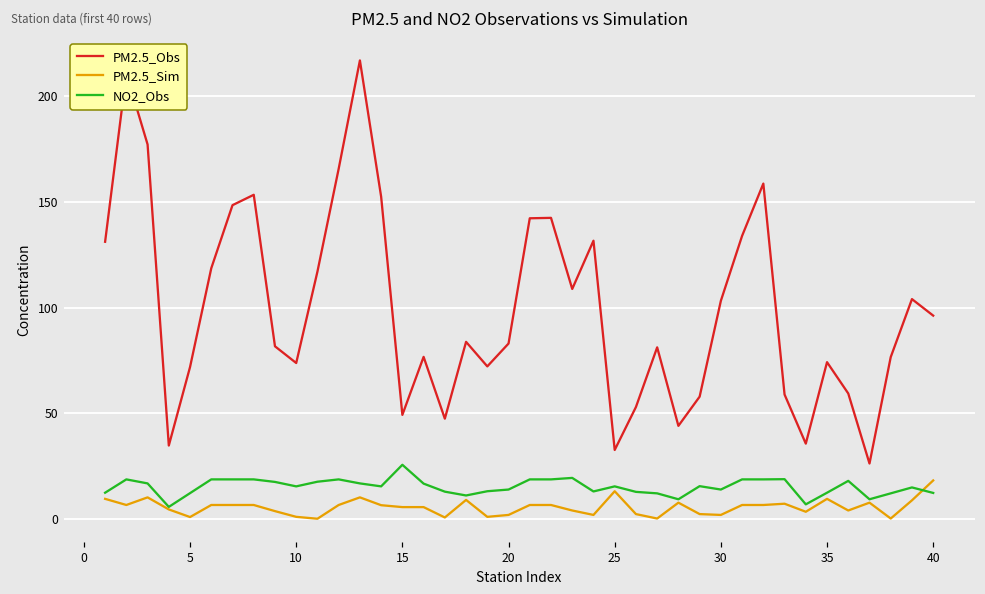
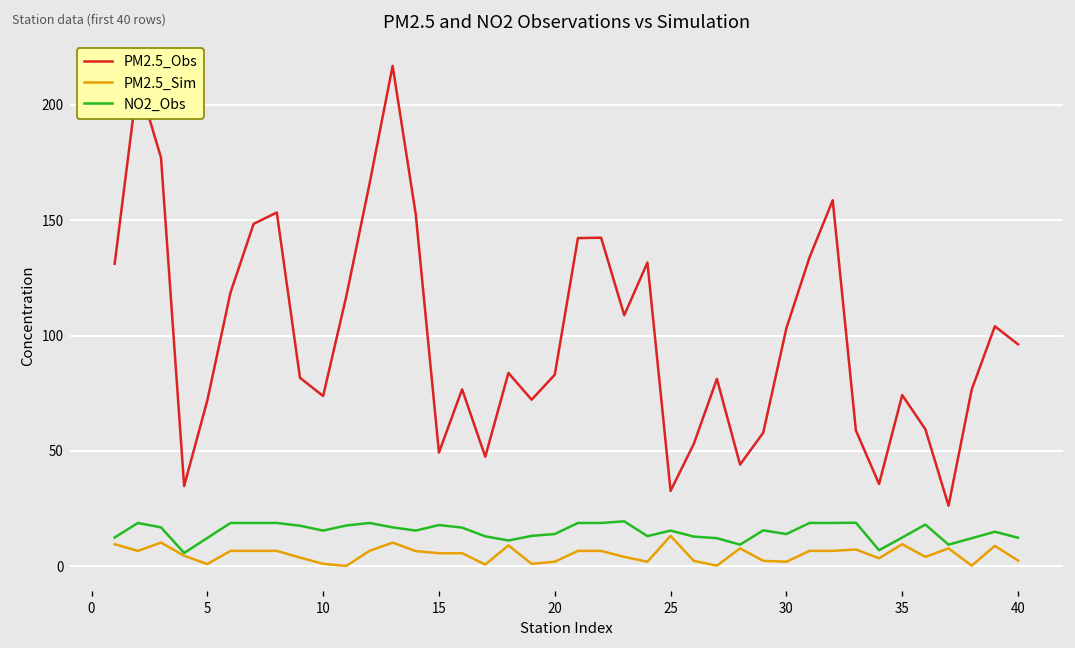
  {
    "PM2.5_Obs": {
      "5": 72,
      "10": 74,
      "15": 49,
      "20": 83,
      "25": 33,
      "30": 103,
      "35": 74,
      "40": 96
    },
    "PM2.5_Sim": {
      "5": 1,
      "10": 1,
      "15": 6,
      "20": 2,
      "25": 13,
      "30": 2,
      "35": 10,
-     "40": 18
+     "40": 3
    },
    "NO2_Obs": {
      "5": 12,
      "10": 16,
-     "15": 26,
+     "15": 18,
      "20": 14,
      "25": 16,
      "30": 14,
      "35": 13,
      "40": 12
    }
  }
